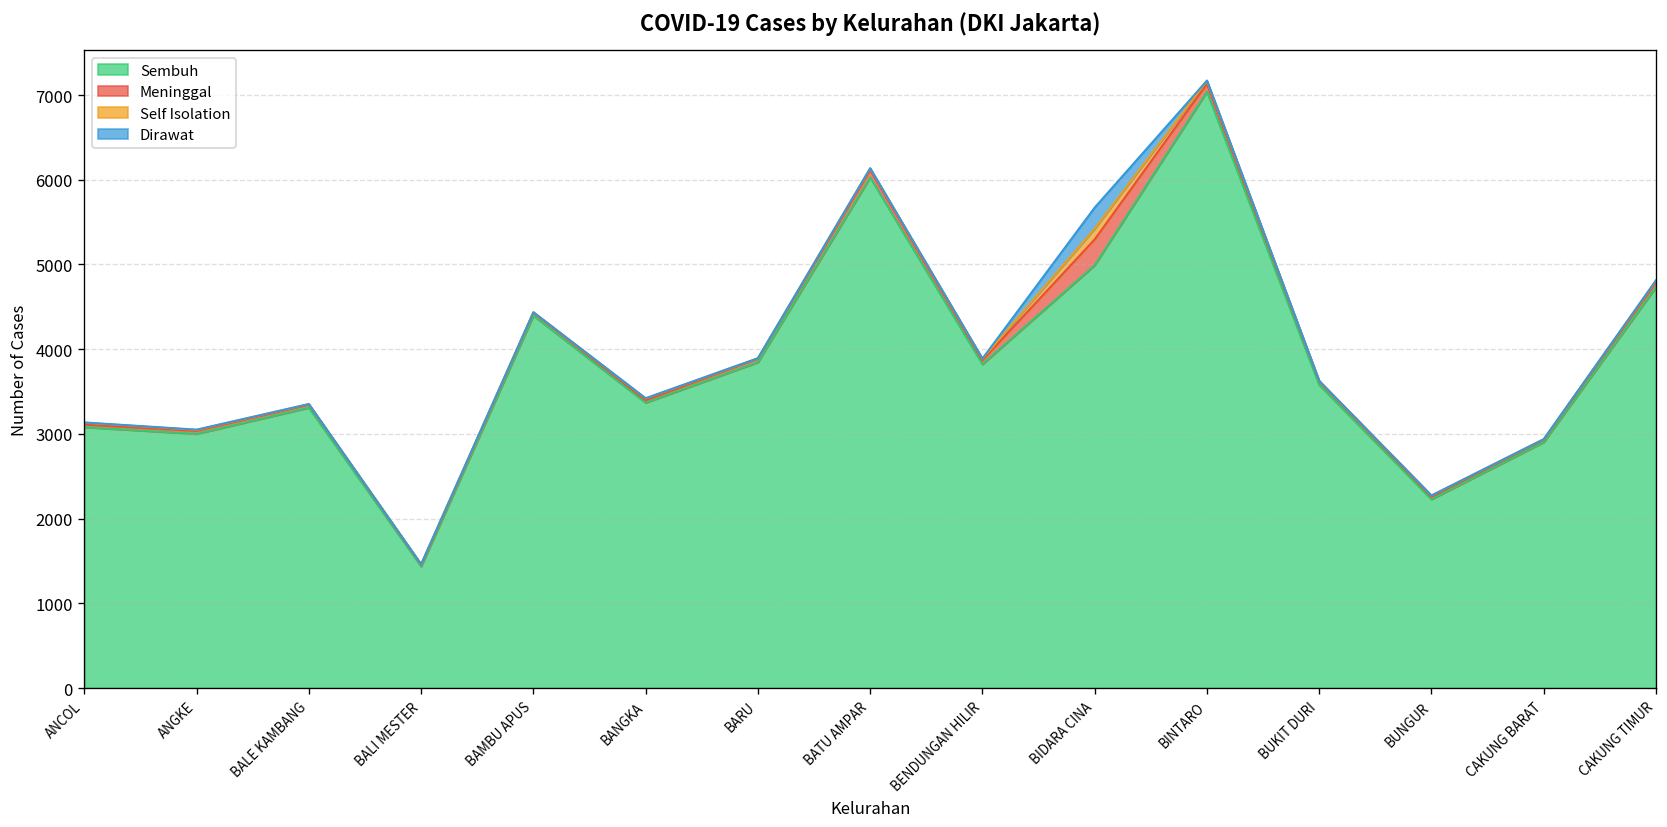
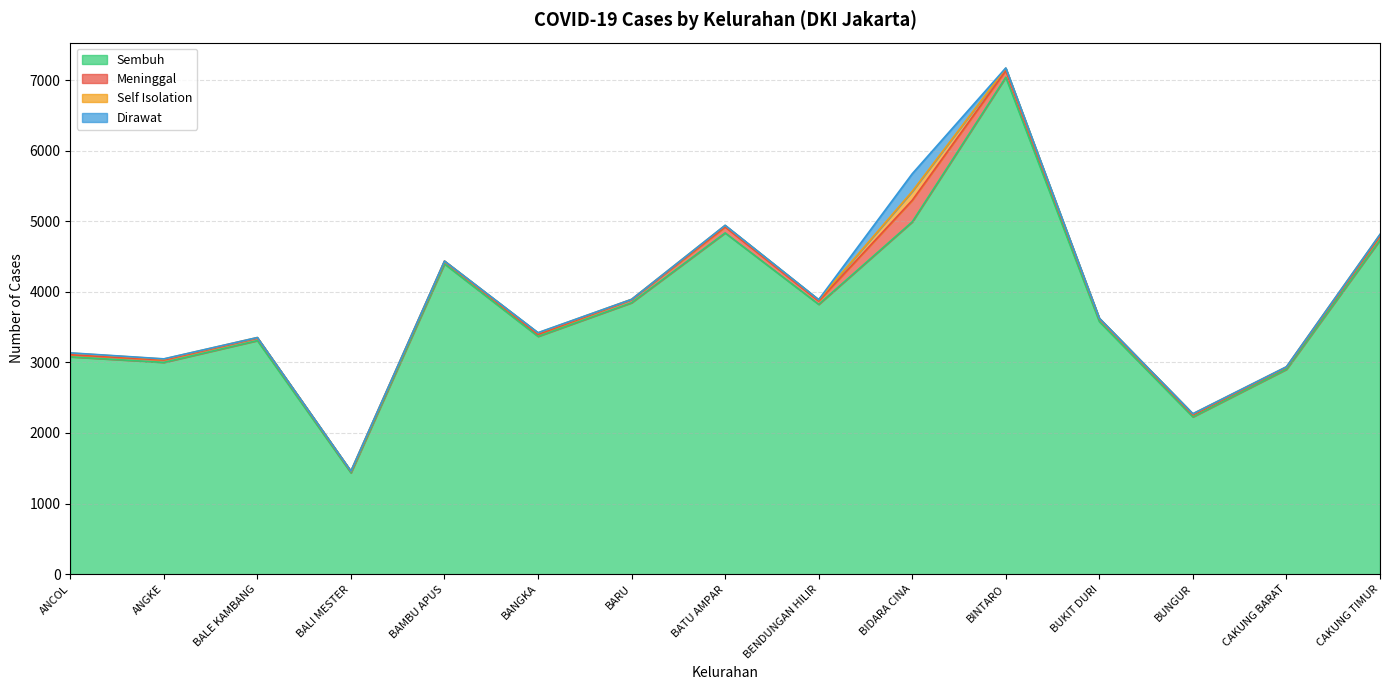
  {
    "Sembuh": {
      "BALE KAMBANG": 3300,
      "BARU": 3800,
-     "BATU AMPAR": 6000,
+     "BATU AMPAR": 4800,
      "BENDUNGAN HILIR": 3800,
      "BIDARA CINA": 5000,
      "BINTARO": 7000,
      "BUKIT DURI": 3600,
      "CAKUNG TIMUR": 4700
    },
    "Meninggal": {
      "BIDARA CINA": 300
    },
    "Self Isolation": {
      "BIDARA CINA": 100
    },
    "Dirawat": {
      "BIDARA CINA": 300
    }
  }
